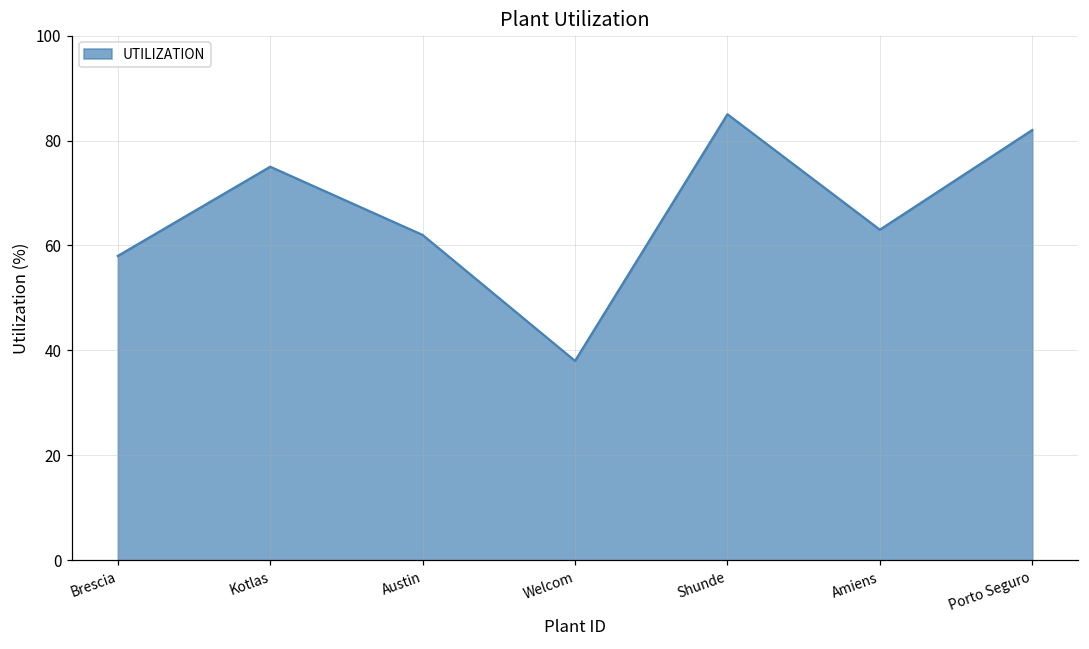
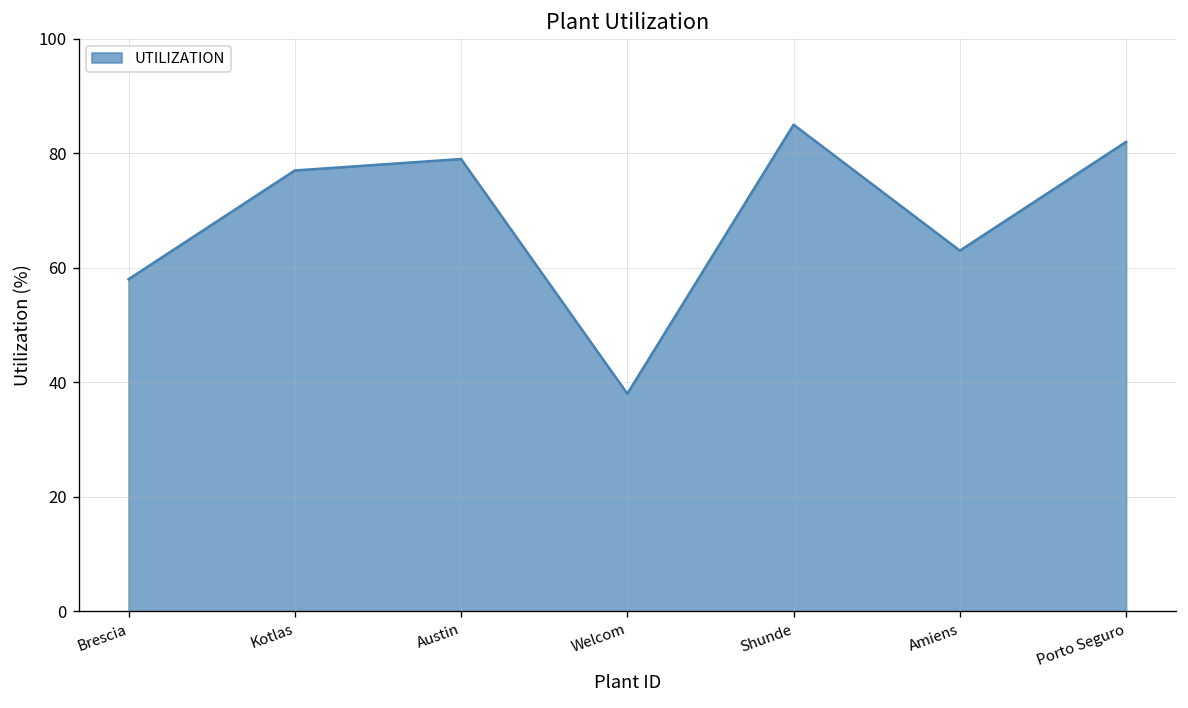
  {
    "Brescia": 58,
-   "Kotlas": 75,
-   "Austin": 62,
+   "Kotlas": 77,
+   "Austin": 79,
    "Welcom": 38,
    "Shunde": 85,
    "Amiens": 63,
    "Porto Seguro": 82
  }
